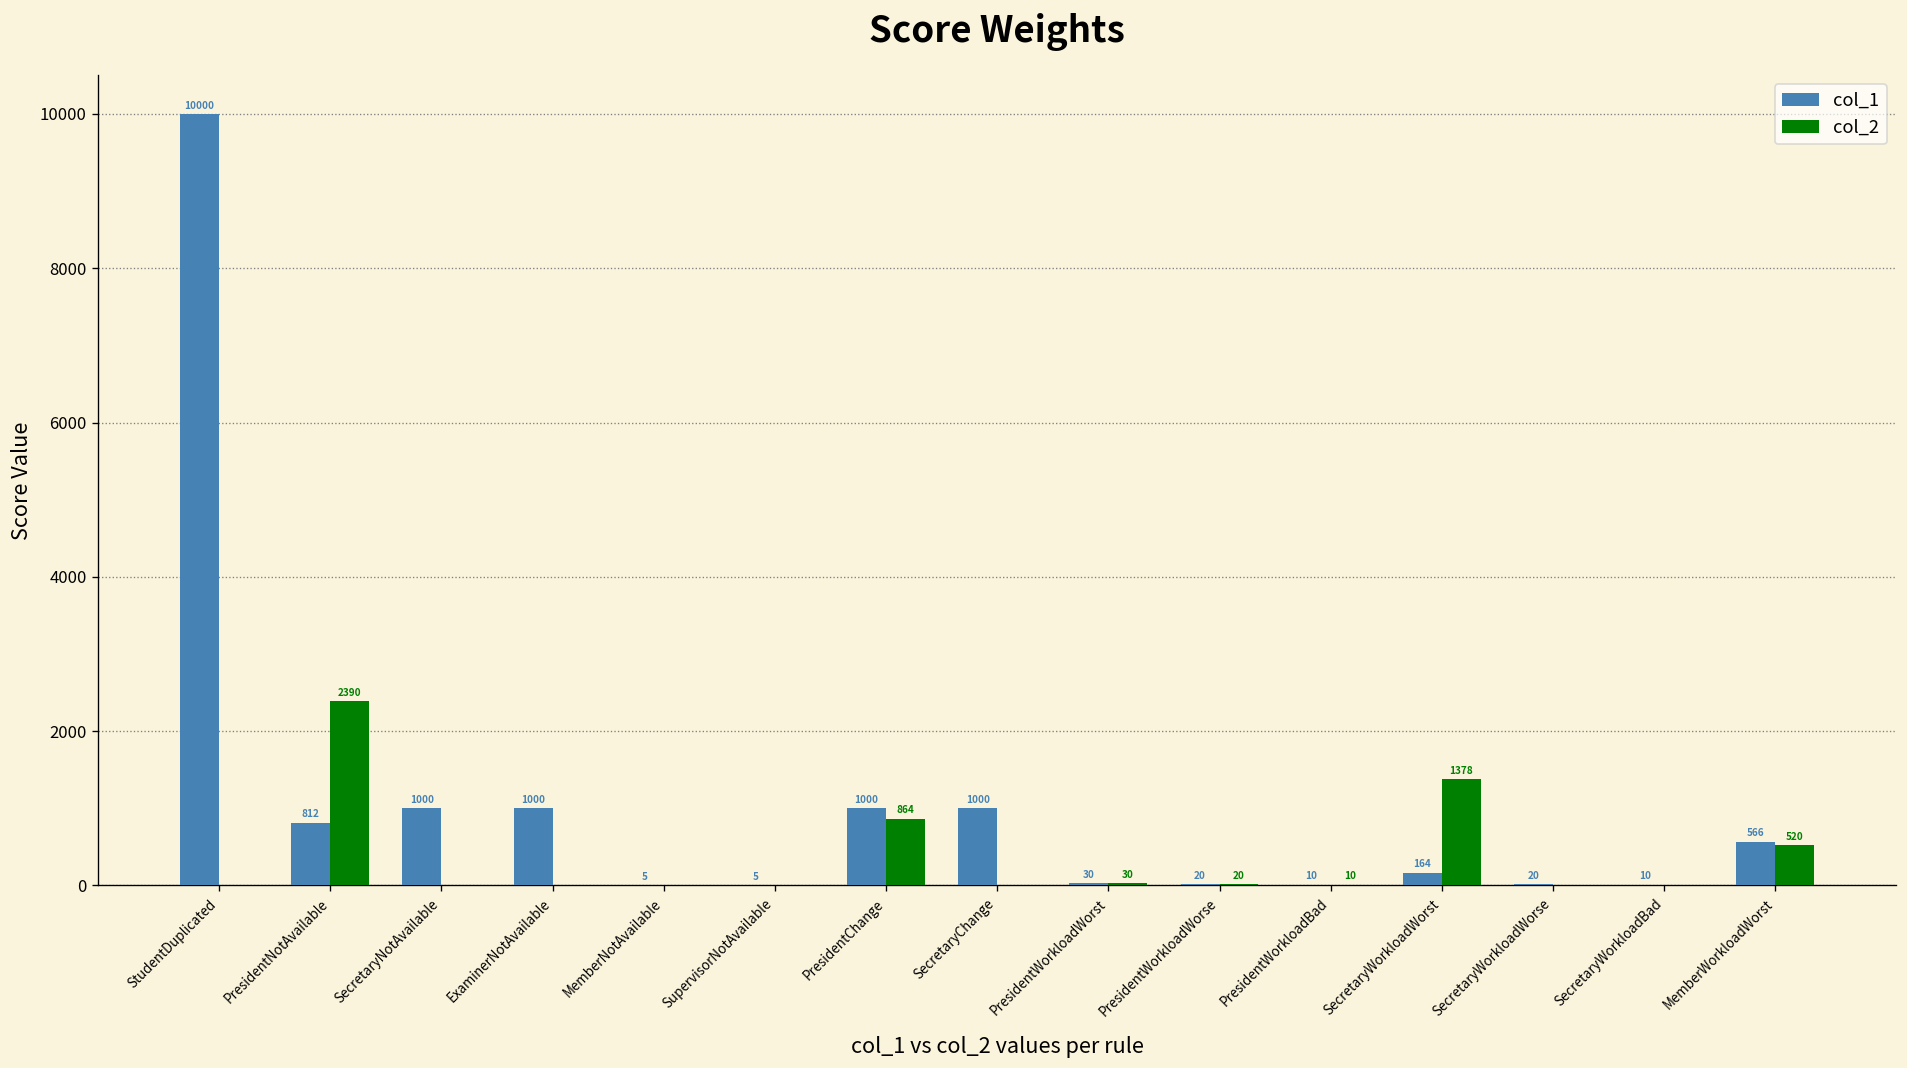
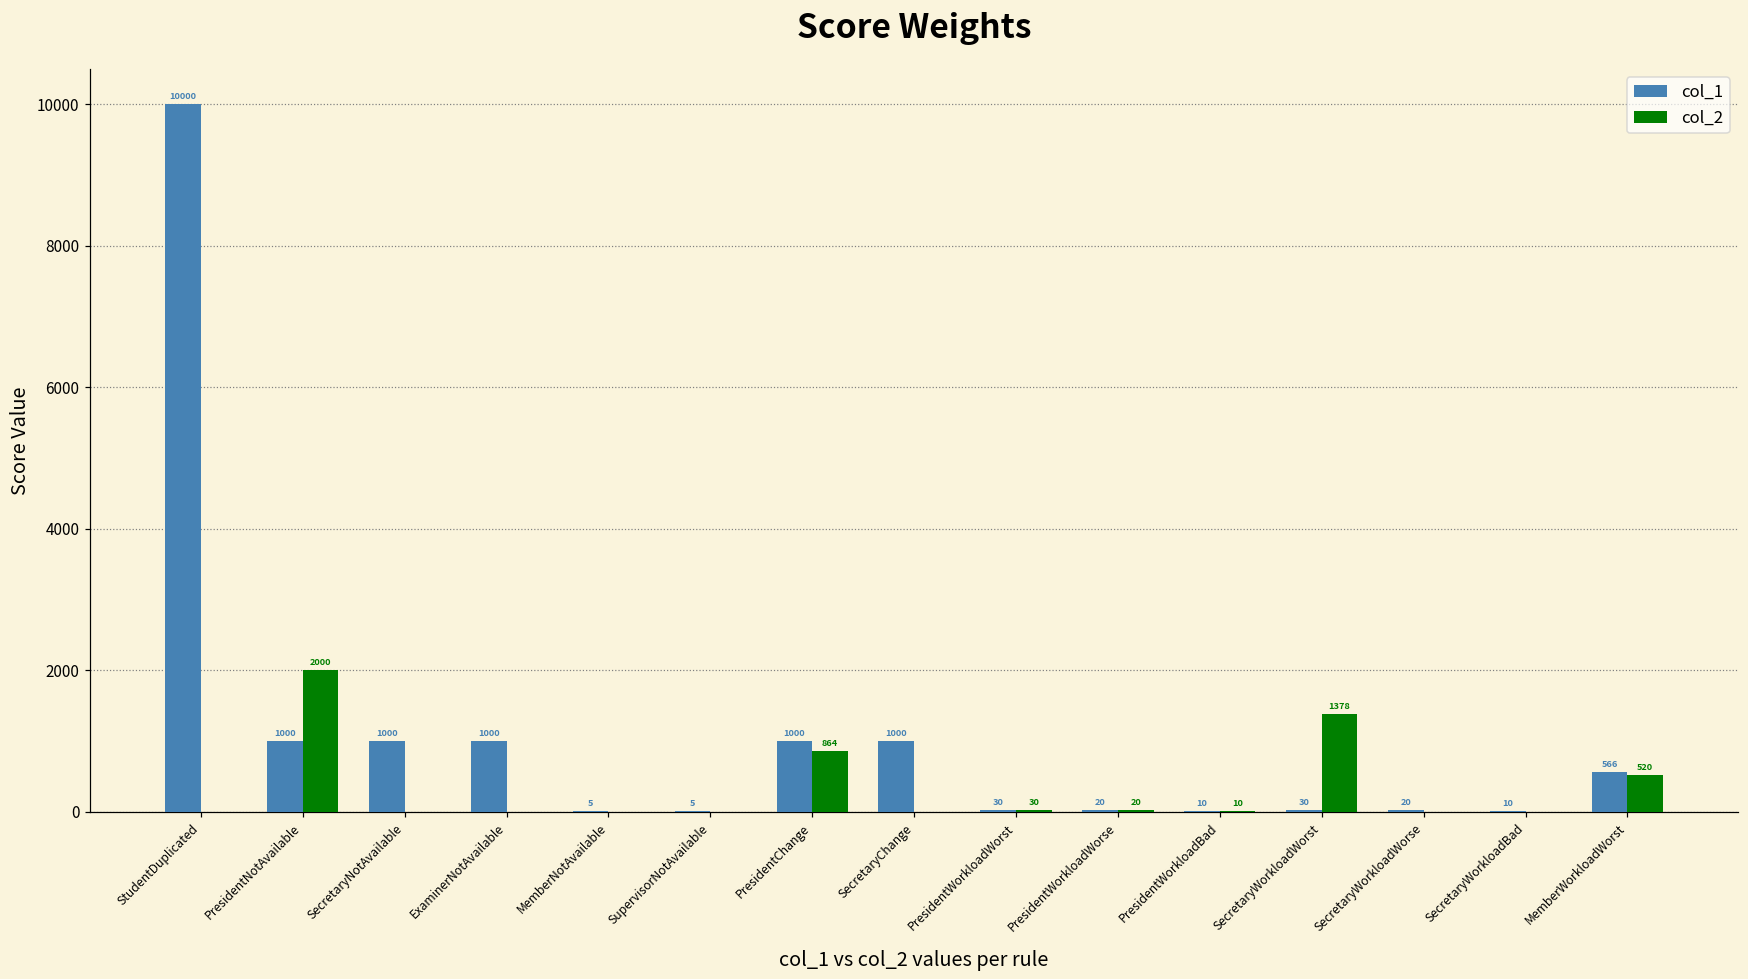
  {
    "col_1": {
      "StudentDuplicated": 10000,
-     "PresidentNotAvailable": 812,
+     "PresidentNotAvailable": 1000,
      "SecretaryNotAvailable": 1000,
      "ExaminerNotAvailable": 1000,
      "MemberNotAvailable": 5,
      "SupervisorNotAvailable": 5,
      "PresidentChange": 1000,
      "SecretaryChange": 1000,
      "PresidentWorkloadWorst": 30,
      "PresidentWorkloadWorse": 20,
      "PresidentWorkloadBad": 10,
-     "SecretaryWorkloadWorst": 164,
+     "SecretaryWorkloadWorst": 30,
      "SecretaryWorkloadWorse": 20,
      "SecretaryWorkloadBad": 10,
      "MemberWorkloadWorst": 566
    },
    "col_2": {
-     "PresidentNotAvailable": 2390,
+     "PresidentNotAvailable": 2000,
      "PresidentChange": 864,
      "PresidentWorkloadWorst": 30,
      "PresidentWorkloadWorse": 20,
      "PresidentWorkloadBad": 10,
      "SecretaryWorkloadWorst": 1378,
      "MemberWorkloadWorst": 520
    }
  }
